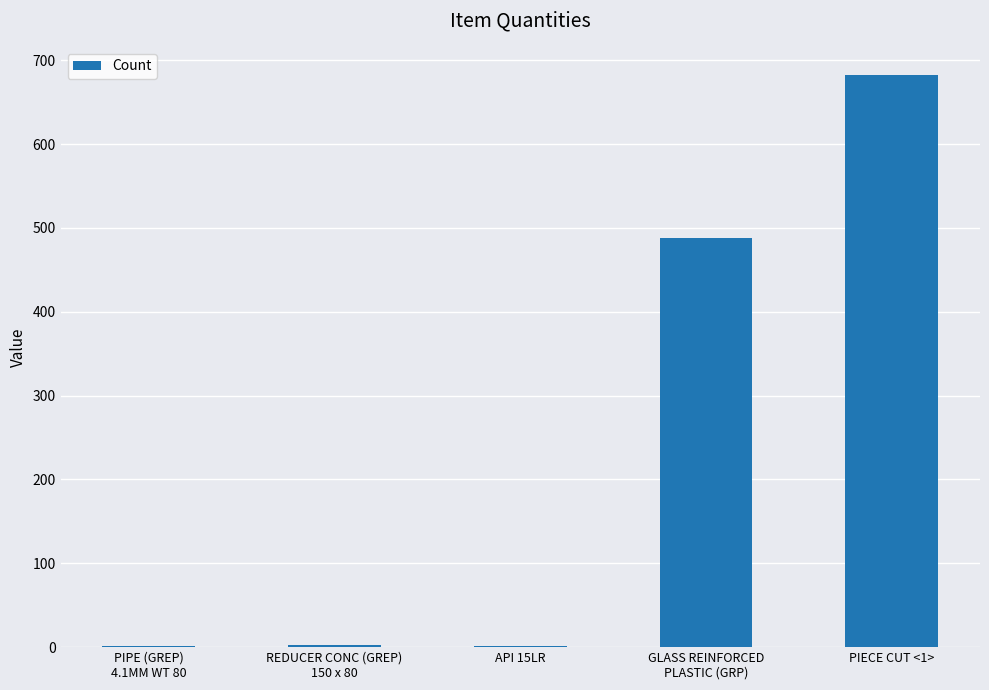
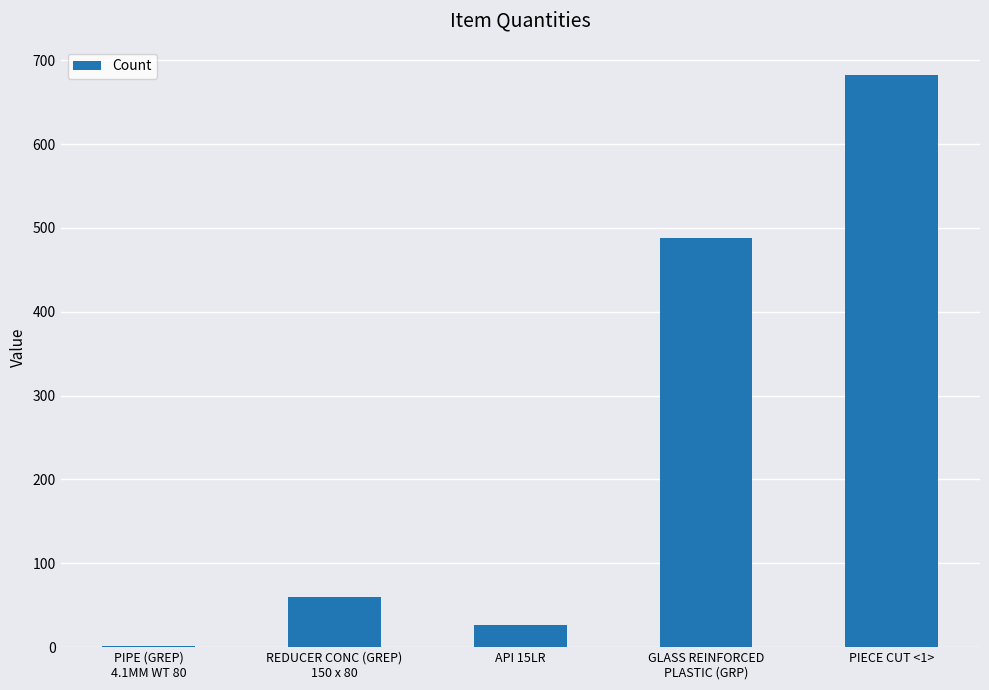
  {
-   "REDUCER CONC (GREP) 150 x 80": 0,
-   "API 15LR": 0,
+   "REDUCER CONC (GREP) 150 x 80": 60,
+   "API 15LR": 30,
    "GLASS REINFORCED PLASTIC (GRP)": 490,
    "PIECE CUT <1>": 680
  }
